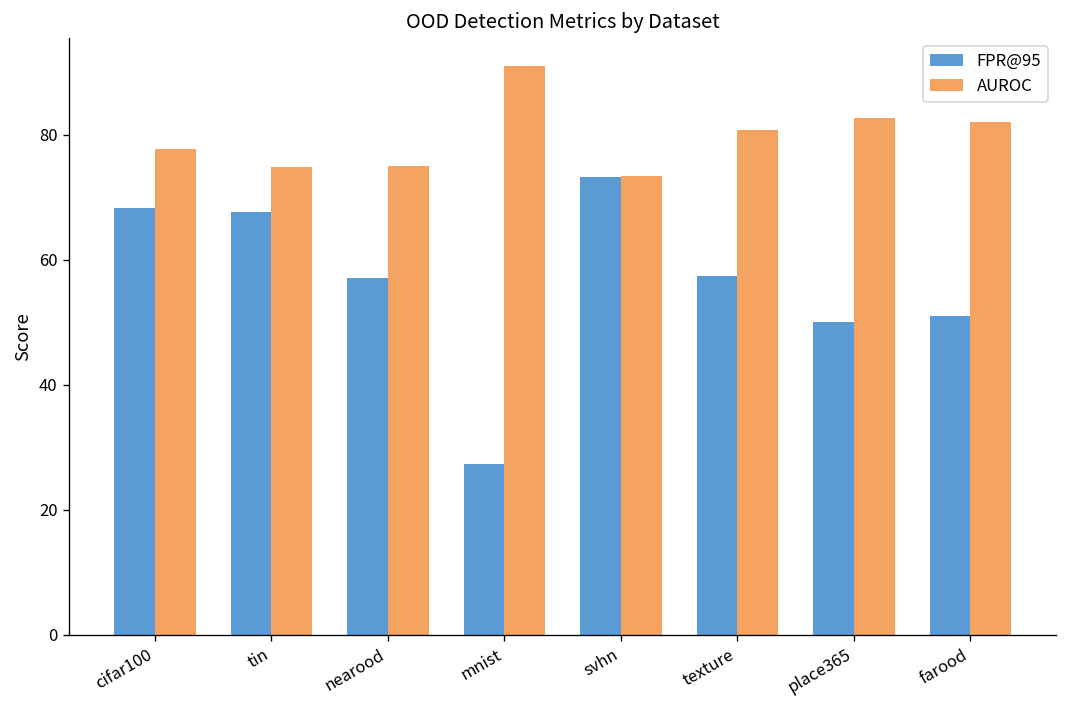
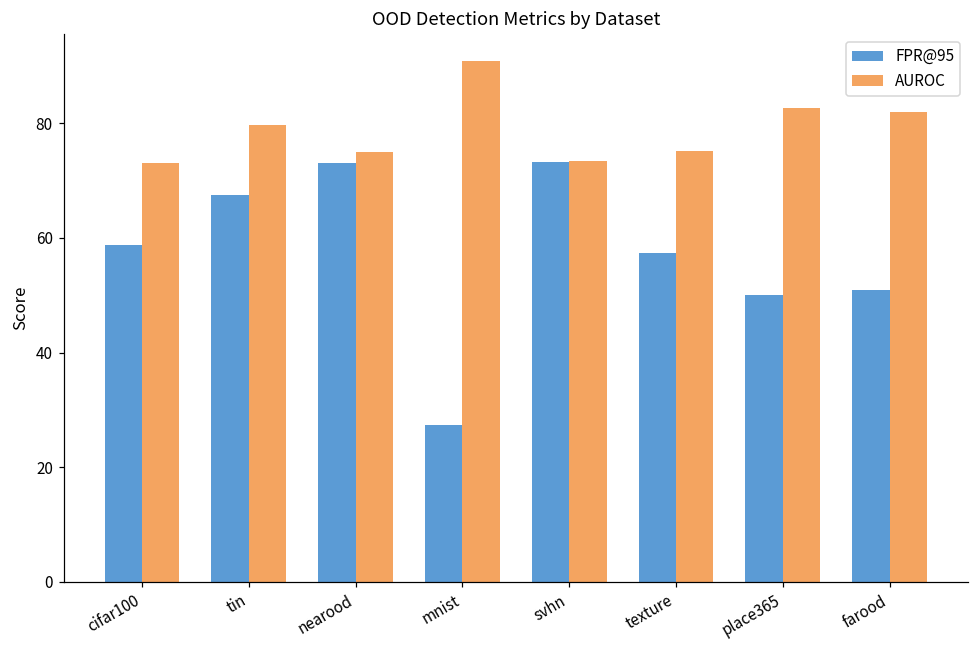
  {
    "FPR@95": {
-     "cifar100": 68,
+     "cifar100": 59,
      "tin": 68,
-     "nearood": 57,
+     "nearood": 73,
      "mnist": 27,
      "svhn": 73,
      "texture": 57,
      "place365": 50,
      "farood": 51
    },
    "AUROC": {
-     "cifar100": 78,
-     "tin": 75,
+     "cifar100": 73,
+     "tin": 80,
      "nearood": 75,
      "mnist": 91,
      "svhn": 73,
-     "texture": 81,
+     "texture": 75,
      "place365": 83,
      "farood": 82
    }
  }
